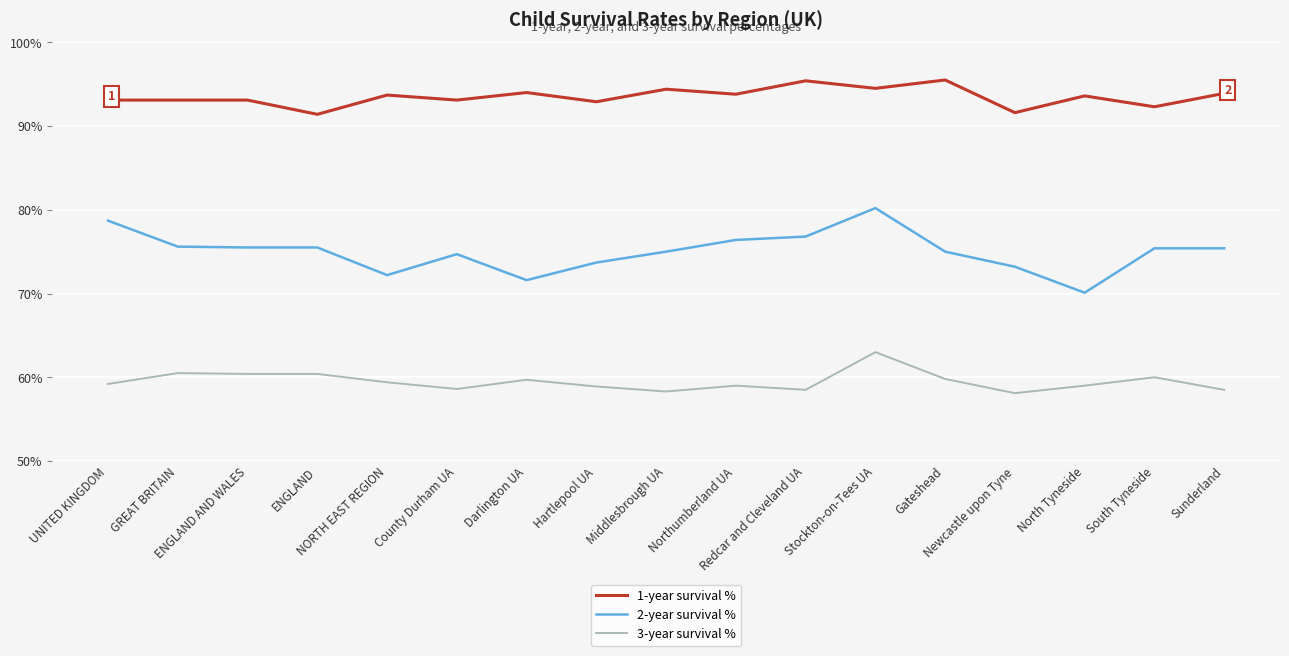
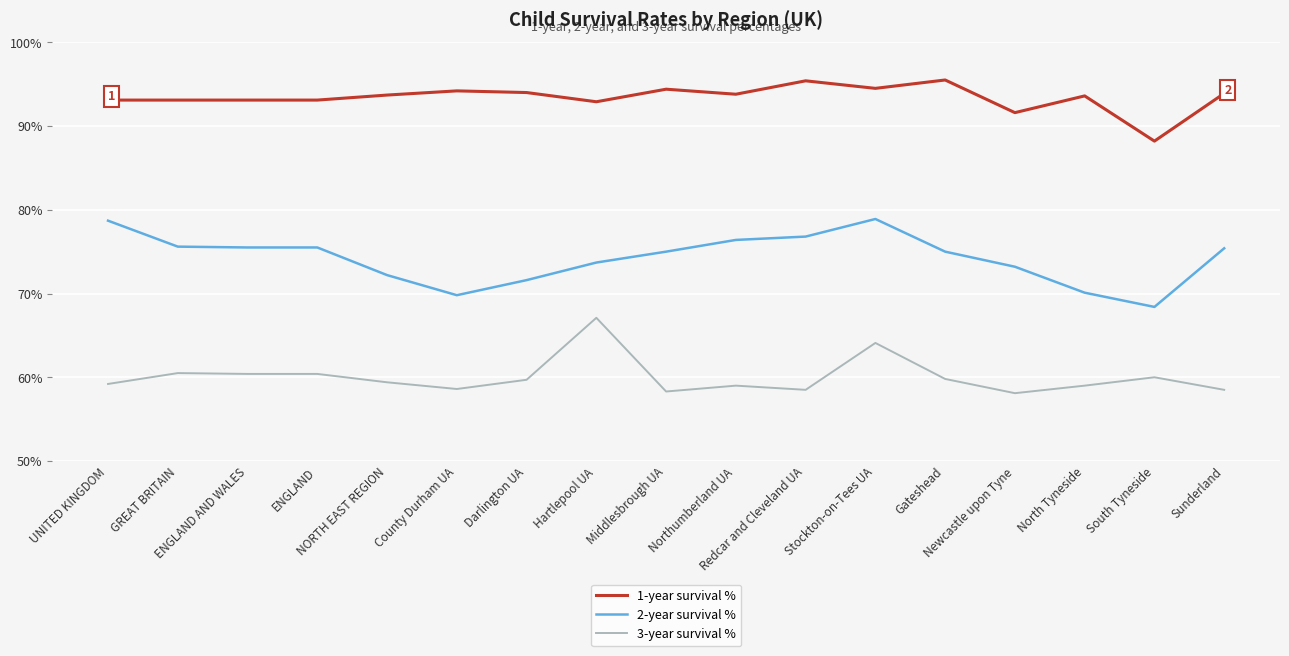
  {
    "1-year survival %": {
      "GREAT BRITAIN": "93%",
      "ENGLAND AND WALES": "93%",
-     "ENGLAND": "91%",
+     "ENGLAND": "93%",
      "NORTH EAST REGION": "94%",
-     "County Durham UA": "93%",
+     "County Durham UA": "94%",
      "Darlington UA": "94%",
      "Hartlepool UA": "93%",
      "Middlesbrough UA": "94%",
      "Northumberland UA": "94%",
      "Redcar and Cleveland UA": "95%",
      "Stockton-on-Tees UA": "95%",
      "Gateshead": "96%",
      "Newcastle upon Tyne": "92%",
      "North Tyneside": "94%",
-     "South Tyneside": "92%"
+     "South Tyneside": "88%"
    },
    "2-year survival %": {
      "UNITED KINGDOM": "79%",
      "GREAT BRITAIN": "76%",
      "ENGLAND AND WALES": "76%",
      "ENGLAND": "76%",
      "NORTH EAST REGION": "72%",
-     "County Durham UA": "75%",
+     "County Durham UA": "70%",
      "Darlington UA": "72%",
      "Hartlepool UA": "74%",
      "Middlesbrough UA": "75%",
      "Northumberland UA": "76%",
      "Redcar and Cleveland UA": "77%",
-     "Stockton-on-Tees UA": "80%",
+     "Stockton-on-Tees UA": "79%",
      "Gateshead": "75%",
      "Newcastle upon Tyne": "73%",
      "North Tyneside": "70%",
-     "South Tyneside": "75%",
+     "South Tyneside": "68%",
      "Sunderland": "75%"
    },
    "3-year survival %": {
      "UNITED KINGDOM": "59%",
      "GREAT BRITAIN": "61%",
      "ENGLAND AND WALES": "60%",
      "ENGLAND": "60%",
      "NORTH EAST REGION": "59%",
      "County Durham UA": "59%",
      "Darlington UA": "60%",
-     "Hartlepool UA": "59%",
+     "Hartlepool UA": "67%",
      "Middlesbrough UA": "58%",
      "Northumberland UA": "59%",
      "Redcar and Cleveland UA": "59%",
-     "Stockton-on-Tees UA": "63%",
+     "Stockton-on-Tees UA": "64%",
      "Gateshead": "60%",
      "Newcastle upon Tyne": "58%",
      "North Tyneside": "59%",
      "South Tyneside": "60%",
      "Sunderland": "59%"
    }
  }
